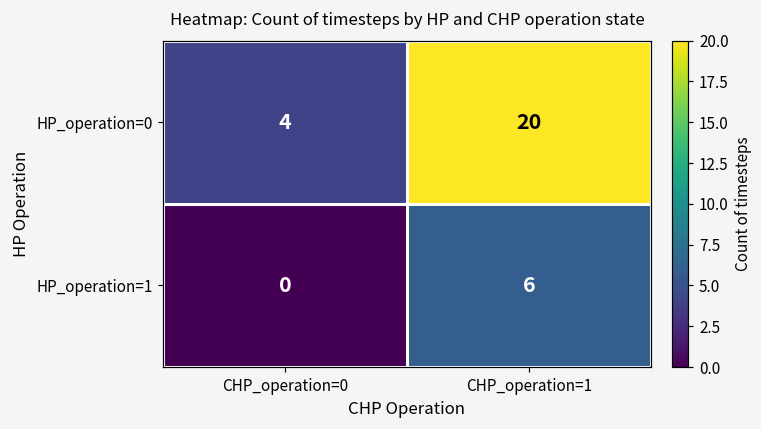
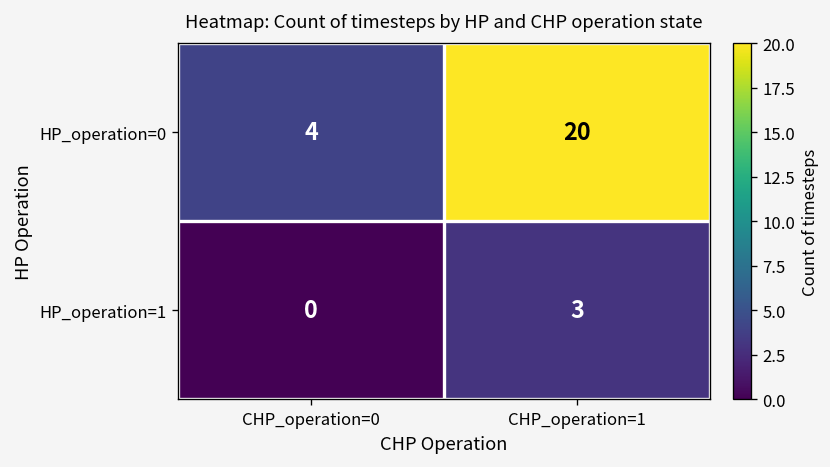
  {
    "HP_operation=0": {
      "CHP_operation=0": 4,
      "CHP_operation=1": 20
    },
    "HP_operation=1": {
      "CHP_operation=0": 0,
-     "CHP_operation=1": 6
+     "CHP_operation=1": 3
    }
  }
